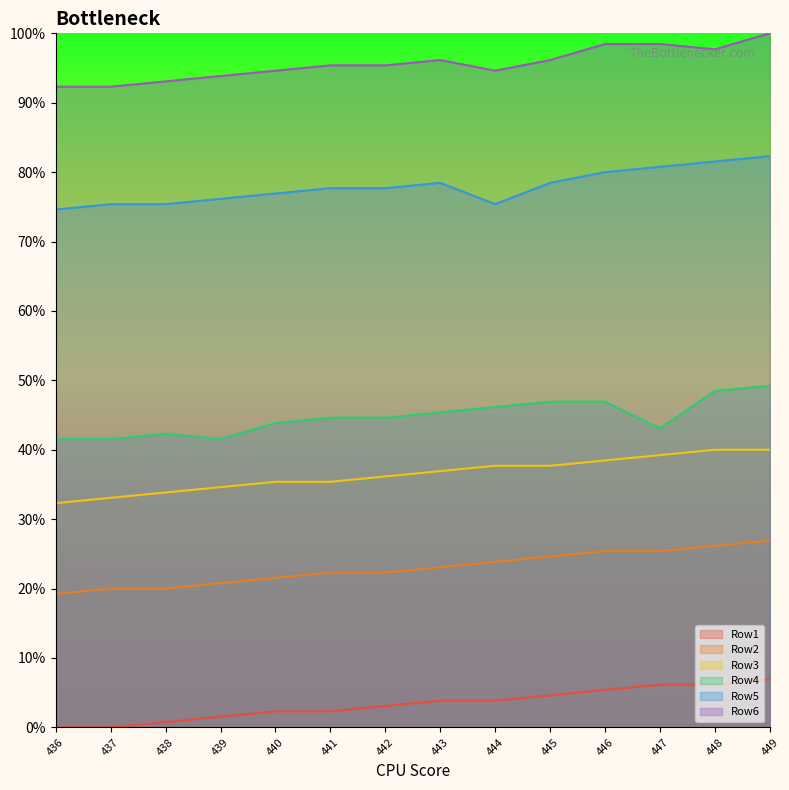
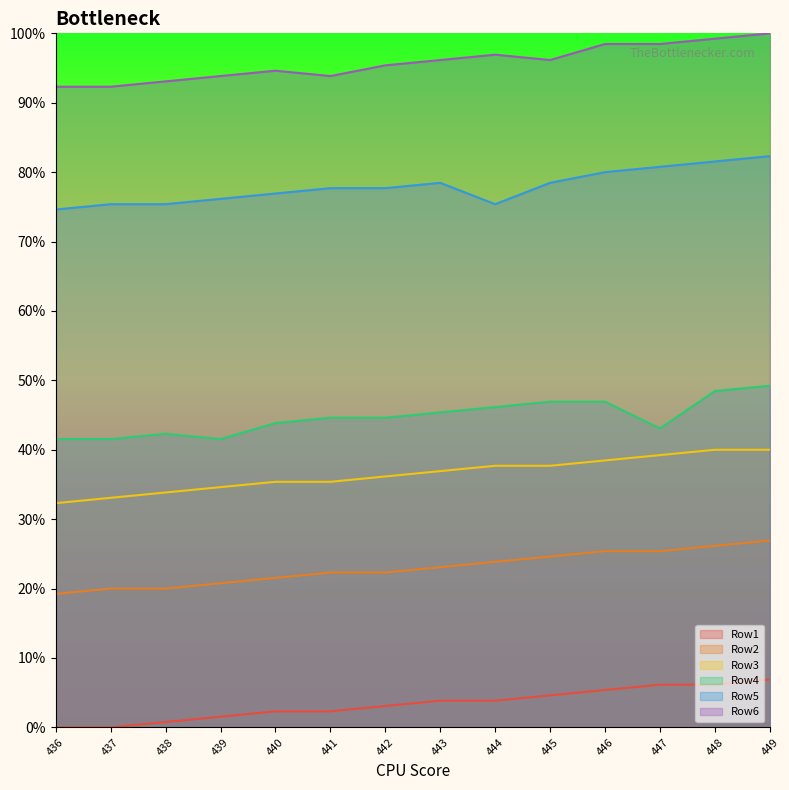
  {
    "Row4": {
      "436": "42%",
      "437": "42%",
      "438": "42%",
      "439": "42%",
      "440": "44%",
      "441": "45%",
      "442": "45%",
      "443": "45%",
      "444": "46%",
      "445": "47%",
      "446": "47%",
      "447": "43%",
      "448": "48%",
      "449": "49%"
    },
    "Row5": {
      "436": "75%",
      "437": "75%",
      "438": "75%",
      "439": "76%",
      "440": "77%",
      "441": "78%",
      "442": "78%",
      "443": "78%",
      "444": "75%",
      "445": "78%",
      "446": "80%",
      "447": "81%",
      "448": "82%",
      "449": "82%"
    },
    "Row6": {
      "436": "92%",
      "437": "92%",
      "438": "93%",
      "439": "94%",
      "440": "95%",
-     "441": "95%",
+     "441": "94%",
      "442": "95%",
      "443": "96%",
-     "444": "95%",
+     "444": "97%",
      "445": "96%",
      "446": "98%",
      "447": "98%",
-     "448": "98%",
+     "448": "99%",
      "449": "100%"
    }
  }
